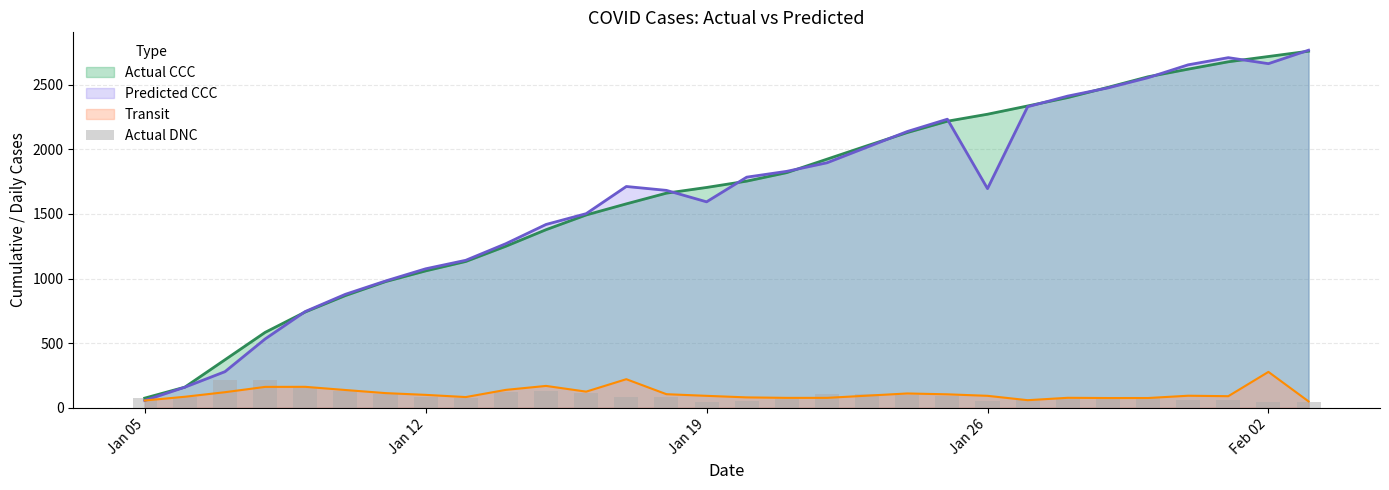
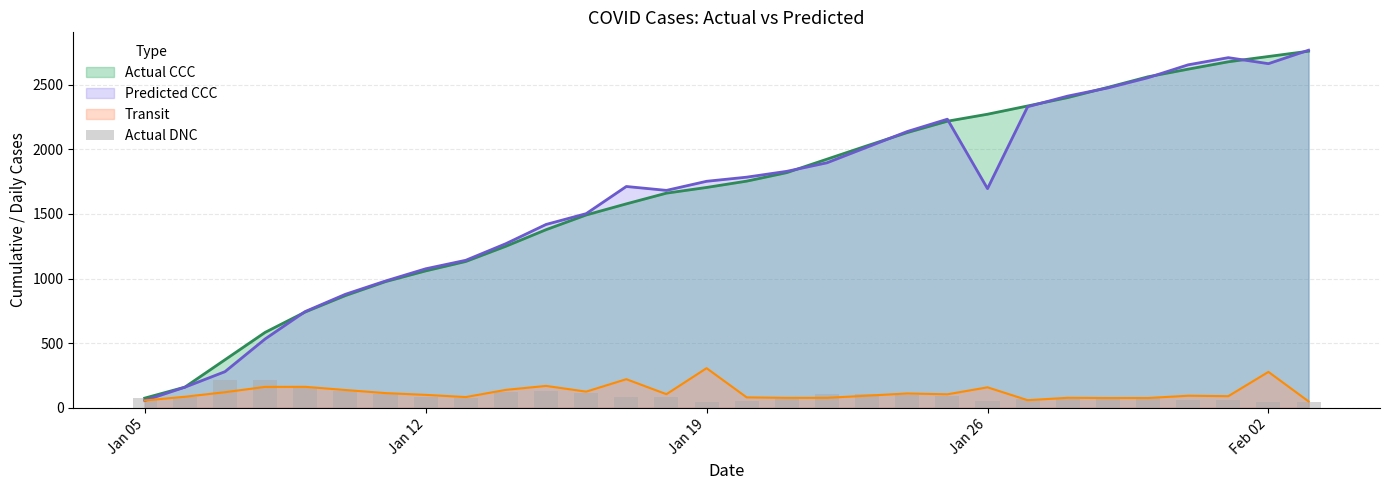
  {
    "Predicted CCC": {
-     "Jan 19": 1590,
+     "Jan 19": 1750,
      "Jan 26": 1700,
      "Feb 02": 2660
    },
    "Transit": {
      "Jan 12": 100,
-     "Jan 19": 90,
-     "Jan 26": 90,
+     "Jan 19": 310,
+     "Jan 26": 160,
      "Feb 02": 280
    }
  }
